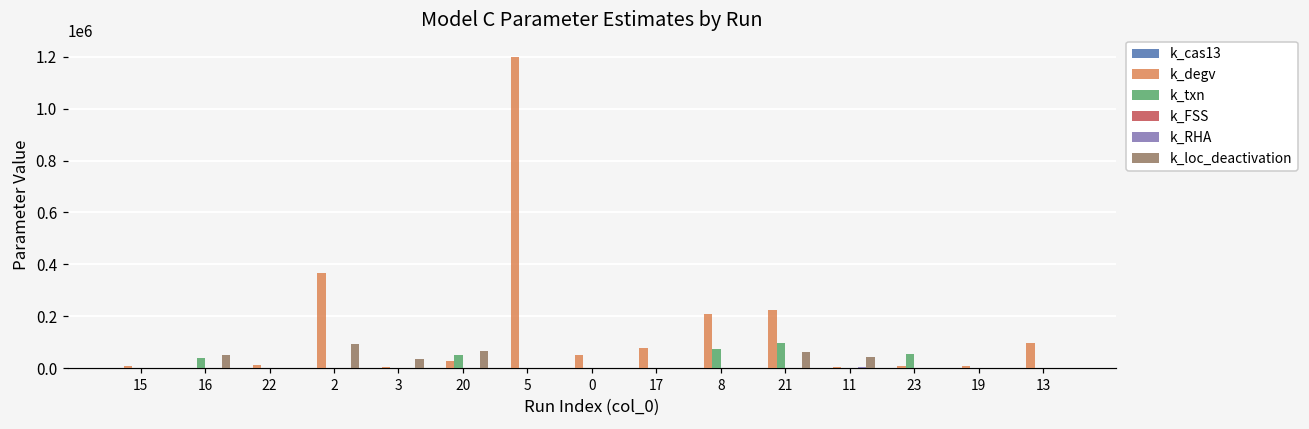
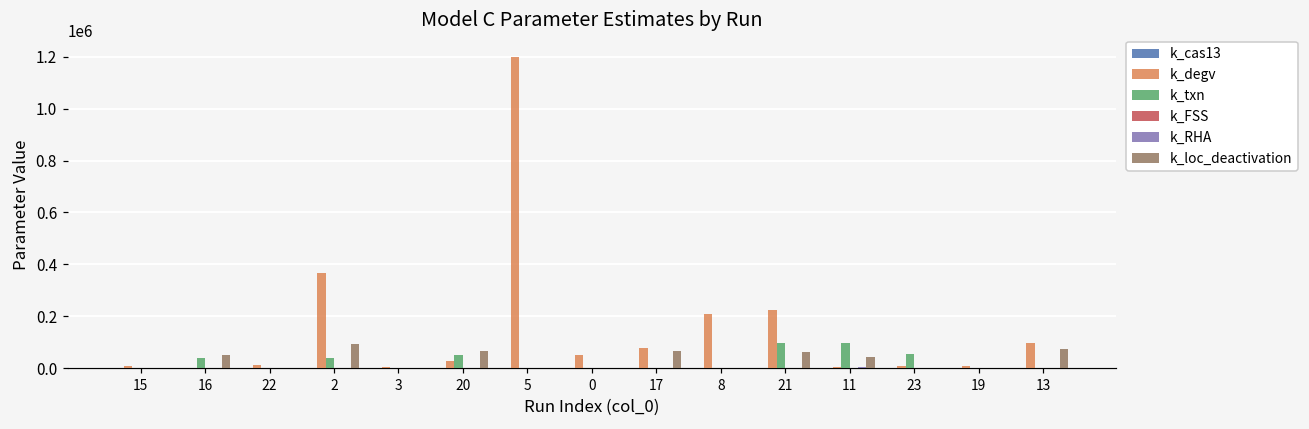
  {
    "k_txn": {
      "16": 40000,
-     "2": 0,
+     "2": 40000,
      "20": 50000,
-     "8": 80000,
+     "8": 0,
      "21": 100000,
-     "11": 0,
+     "11": 100000,
      "23": 50000
    },
    "k_loc_deactivation": {
      "16": 50000,
      "2": 90000,
-     "3": 40000,
+     "3": 0,
      "20": 70000,
-     "17": 0,
+     "17": 70000,
      "21": 60000,
      "11": 40000,
-     "13": 0
+     "13": 70000
    }
  }
